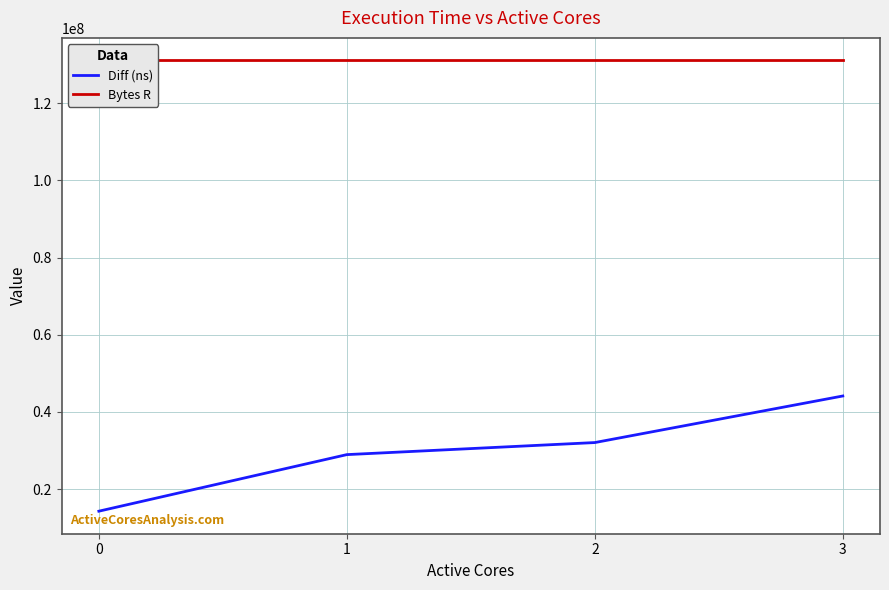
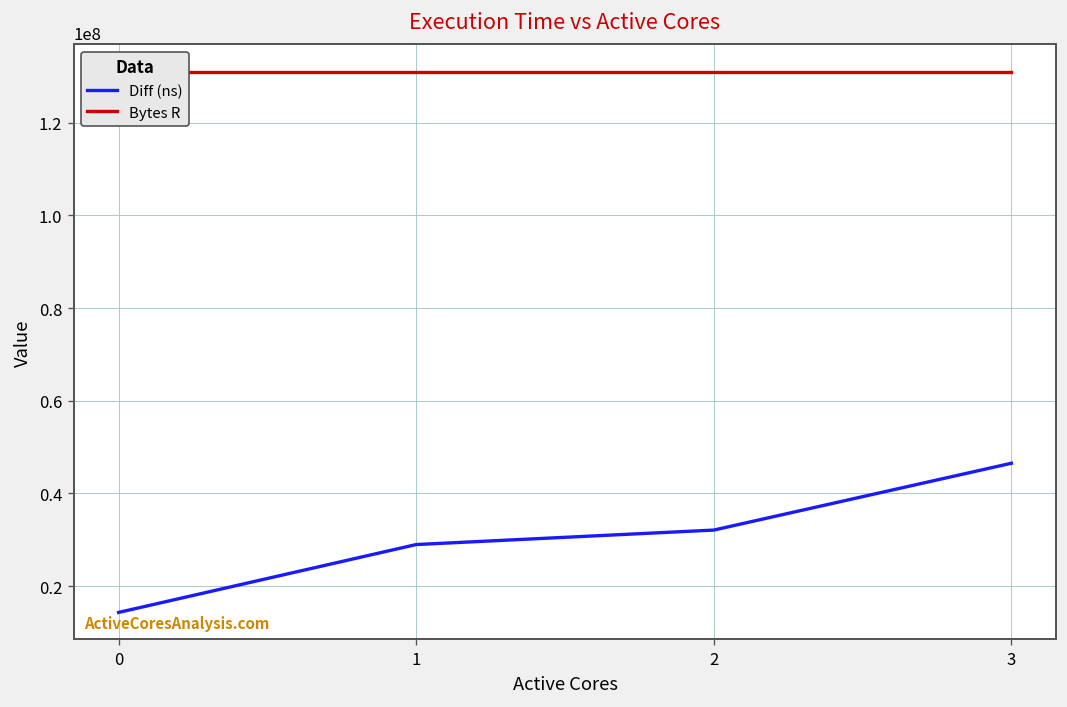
  {
    "Diff (ns)": {
      "0": 14000000,
      "1": 29000000,
      "2": 32000000,
-     "3": 44000000
+     "3": 47000000
    },
    "Bytes R": {
      "1": 131000000,
      "2": 131000000,
      "3": 131000000
    }
  }
